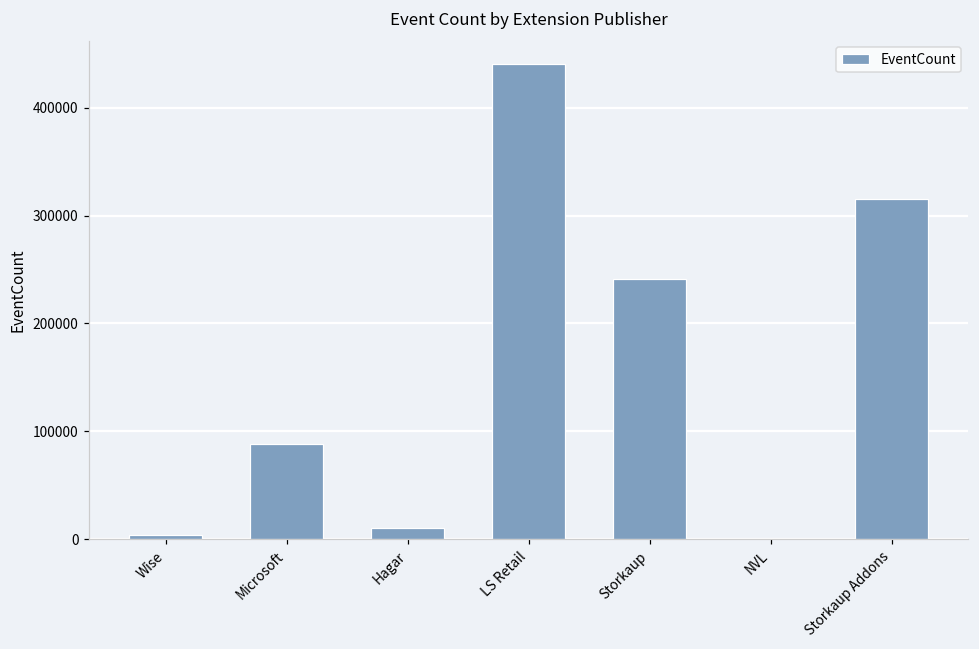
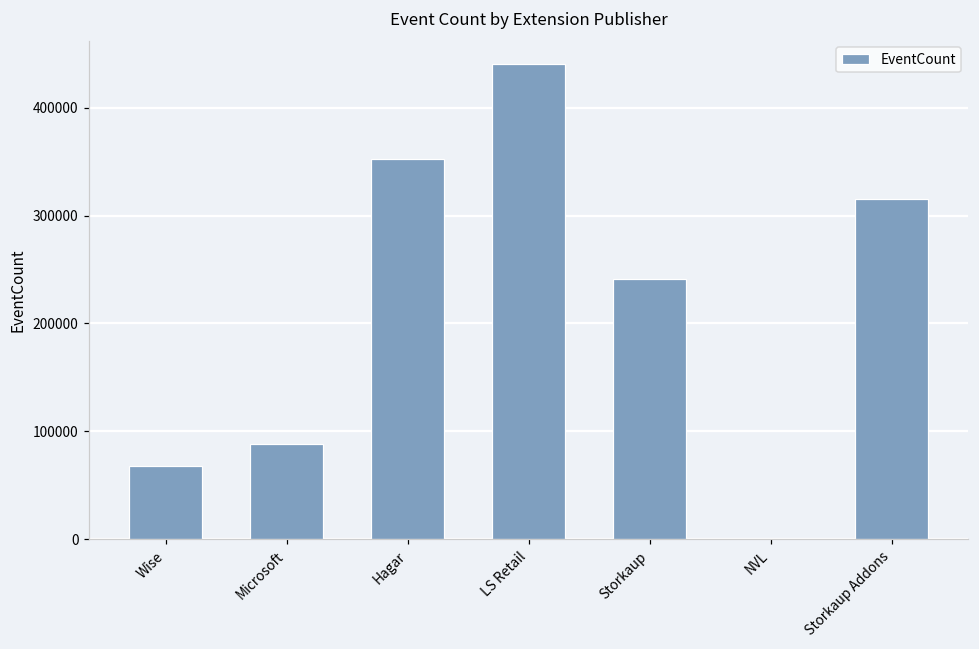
  {
-   "Wise": 0,
+   "Wise": 70000,
    "Microsoft": 90000,
-   "Hagar": 10000,
+   "Hagar": 350000,
    "LS Retail": 440000,
    "Storkaup": 240000,
    "Storkaup Addons": 320000
  }
